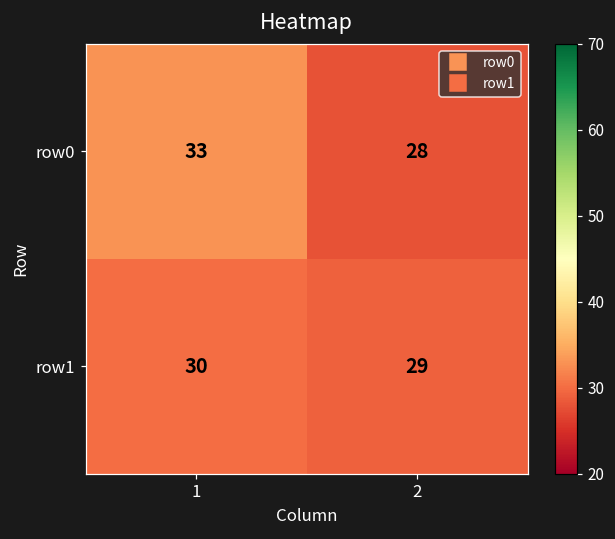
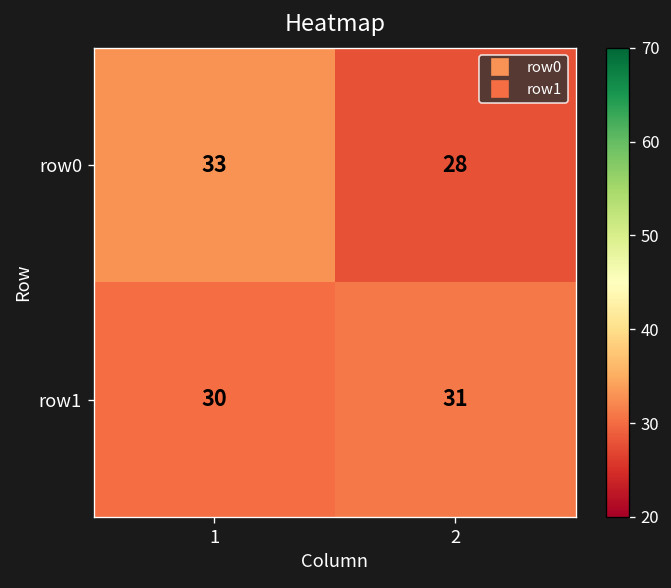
  {
    "row0": {
      "1": 33,
      "2": 28
    },
    "row1": {
      "1": 30,
-     "2": 29
+     "2": 31
    }
  }
